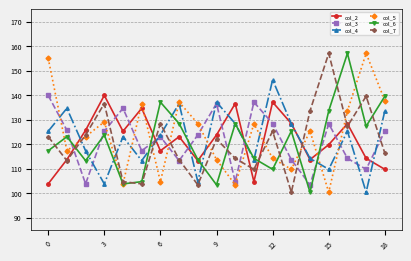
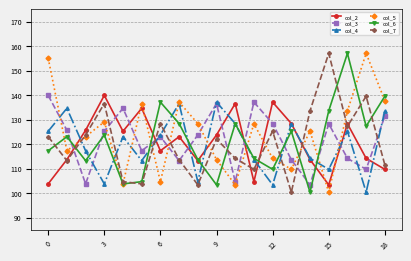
  {
    "col_2": {
      "0": 104,
      "3": 140,
      "6": 117,
      "9": 124,
      "12": 137,
-     "15": 120,
+     "15": 103,
      "18": 110
    },
    "col_3": {
      "0": 140,
      "3": 125,
      "12": 128,
      "15": 128,
-     "18": 125
+     "18": 131
    },
    "col_4": {
      "0": 125,
      "3": 104,
-     "12": 146,
+     "12": 103,
      "15": 110,
      "18": 134
    },
    "col_5": {
      "0": 155,
      "3": 129,
      "6": 105,
      "9": 114,
      "12": 114,
      "15": 100,
      "18": 138
    },
    "col_6": {
      "0": 117,
      "3": 124,
      "6": 137,
      "9": 103,
      "12": 110,
      "15": 134,
      "18": 140
    },
    "col_7": {
      "0": 123,
      "3": 137,
      "6": 128,
      "9": 122,
      "12": 125,
      "15": 157,
-     "18": 116
+     "18": 112
    }
  }
